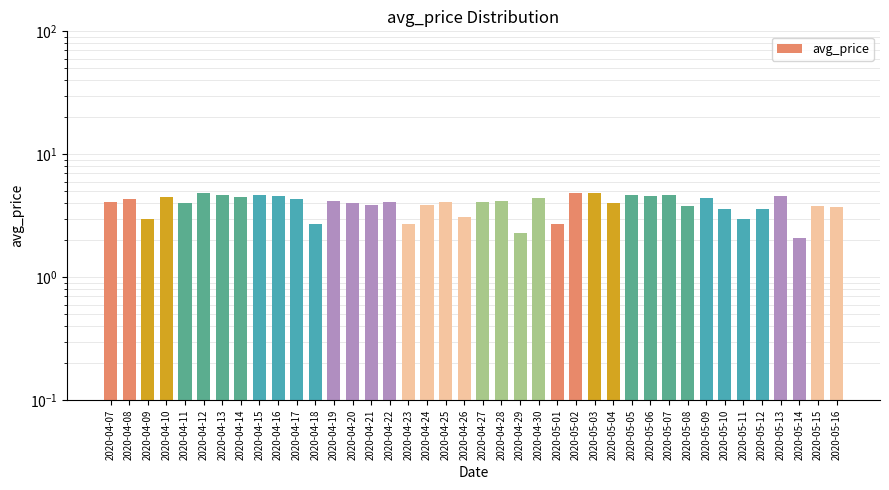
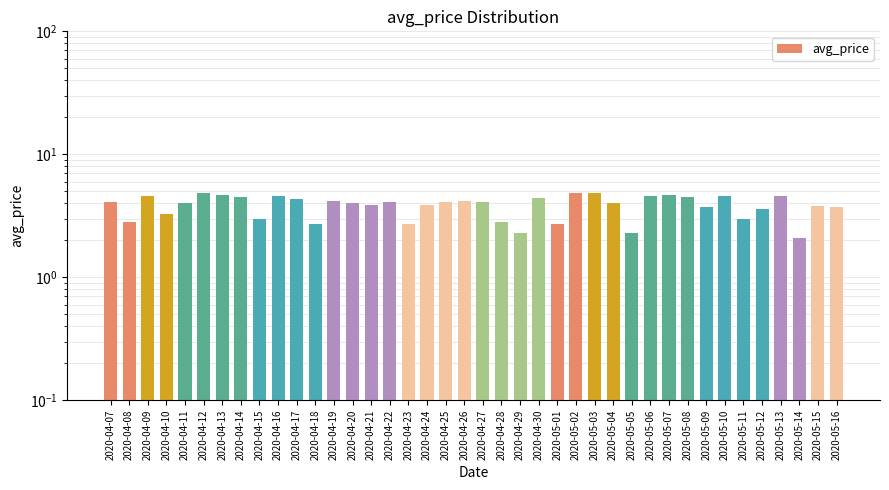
  {
    "2020-04-07": 4.1,
-   "2020-04-08": 4.3,
-   "2020-04-09": 3.0,
-   "2020-04-10": 4.5,
+   "2020-04-08": 2.8,
+   "2020-04-09": 4.6,
+   "2020-04-10": 3.3,
    "2020-04-11": 4.0,
    "2020-04-12": 4.8,
    "2020-04-13": 4.7,
    "2020-04-14": 4.5,
-   "2020-04-15": 4.7,
+   "2020-04-15": 3.0,
    "2020-04-16": 4.6,
    "2020-04-17": 4.3,
    "2020-04-18": 2.7,
    "2020-04-19": 4.2,
    "2020-04-20": 4.0,
    "2020-04-21": 3.9,
    "2020-04-22": 4.1,
    "2020-04-23": 2.7,
    "2020-04-24": 3.9,
    "2020-04-25": 4.1,
-   "2020-04-26": 3.1,
+   "2020-04-26": 4.2,
    "2020-04-27": 4.1,
-   "2020-04-28": 4.2,
+   "2020-04-28": 2.8,
    "2020-04-29": 2.3,
    "2020-04-30": 4.4,
    "2020-05-01": 2.7,
    "2020-05-02": 4.8,
    "2020-05-03": 4.8,
    "2020-05-04": 4.0,
-   "2020-05-05": 4.7,
+   "2020-05-05": 2.3,
    "2020-05-06": 4.6,
    "2020-05-07": 4.7,
-   "2020-05-08": 3.8,
-   "2020-05-09": 4.4,
-   "2020-05-10": 3.6,
+   "2020-05-08": 4.5,
+   "2020-05-09": 3.7,
+   "2020-05-10": 4.6,
    "2020-05-11": 3.0,
    "2020-05-12": 3.6,
    "2020-05-13": 4.6,
    "2020-05-14": 2.1,
    "2020-05-15": 3.8,
    "2020-05-16": 3.7
  }
